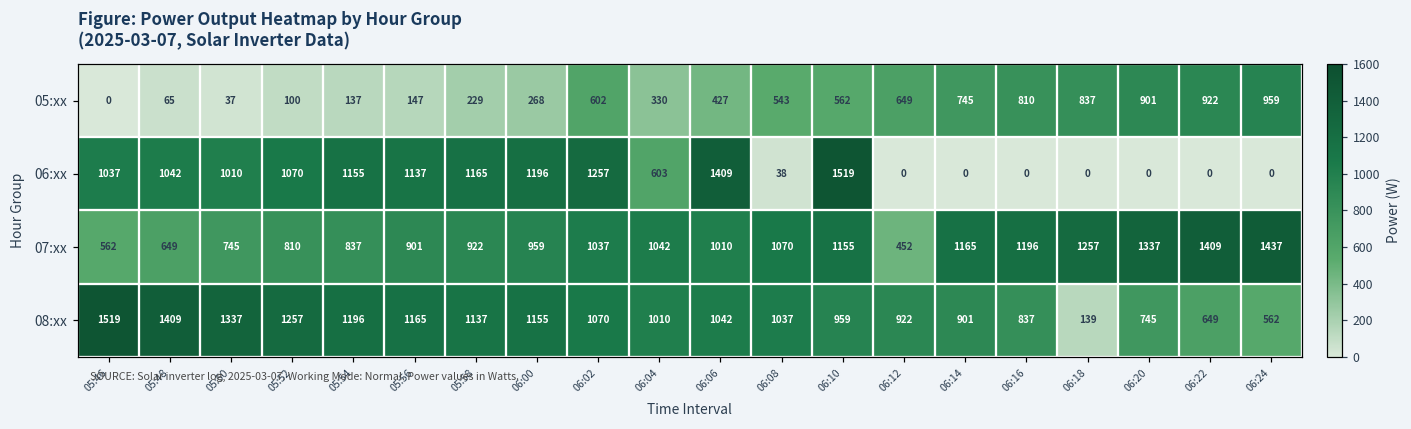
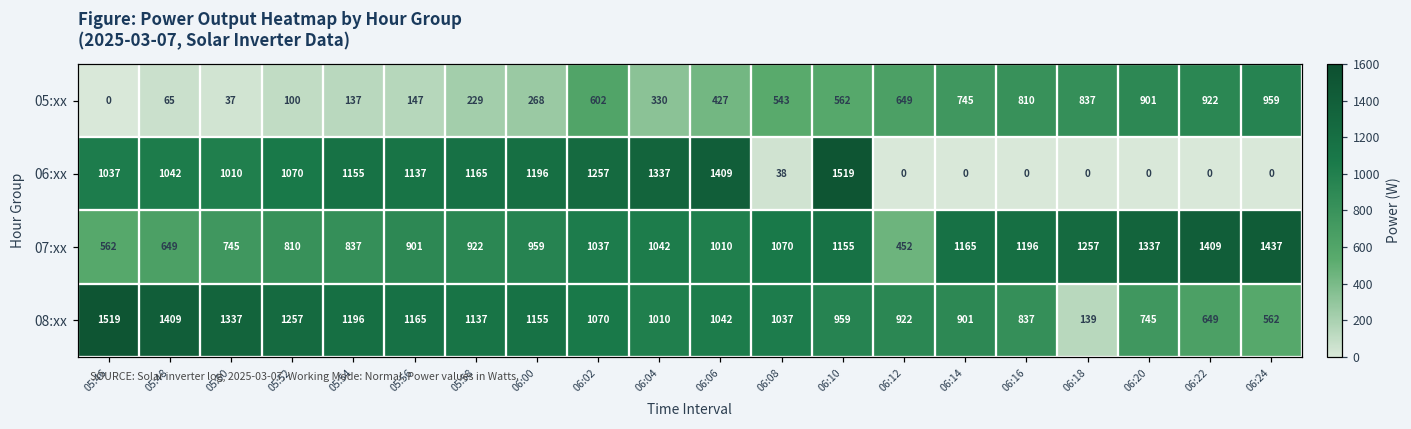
  {
    "05:xx": {
      "05:46": 0,
      "05:48": 65,
      "05:50": 37,
      "05:52": 100,
      "05:54": 137,
      "05:56": 147,
      "05:58": 229,
      "06:00": 268,
      "06:02": 602,
      "06:04": 330,
      "06:06": 427,
      "06:08": 543,
      "06:10": 562,
      "06:12": 649,
      "06:14": 745,
      "06:16": 810,
      "06:18": 837,
      "06:20": 901,
      "06:22": 922,
      "06:24": 959
    },
    "06:xx": {
      "05:46": 1037,
      "05:48": 1042,
      "05:50": 1010,
      "05:52": 1070,
      "05:54": 1155,
      "05:56": 1137,
      "05:58": 1165,
      "06:00": 1196,
      "06:02": 1257,
-     "06:04": 603,
+     "06:04": 1337,
      "06:06": 1409,
      "06:08": 38,
      "06:10": 1519,
      "06:12": 0,
      "06:14": 0,
      "06:16": 0,
      "06:18": 0,
      "06:20": 0,
      "06:22": 0,
      "06:24": 0
    },
    "07:xx": {
      "05:46": 562,
      "05:48": 649,
      "05:50": 745,
      "05:52": 810,
      "05:54": 837,
      "05:56": 901,
      "05:58": 922,
      "06:00": 959,
      "06:02": 1037,
      "06:04": 1042,
      "06:06": 1010,
      "06:08": 1070,
      "06:10": 1155,
      "06:12": 452,
      "06:14": 1165,
      "06:16": 1196,
      "06:18": 1257,
      "06:20": 1337,
      "06:22": 1409,
      "06:24": 1437
    },
    "08:xx": {
      "05:46": 1519,
      "05:48": 1409,
      "05:50": 1337,
      "05:52": 1257,
      "05:54": 1196,
      "05:56": 1165,
      "05:58": 1137,
      "06:00": 1155,
      "06:02": 1070,
      "06:04": 1010,
      "06:06": 1042,
      "06:08": 1037,
      "06:10": 959,
      "06:12": 922,
      "06:14": 901,
      "06:16": 837,
      "06:18": 139,
      "06:20": 745,
      "06:22": 649,
      "06:24": 562
    }
  }
